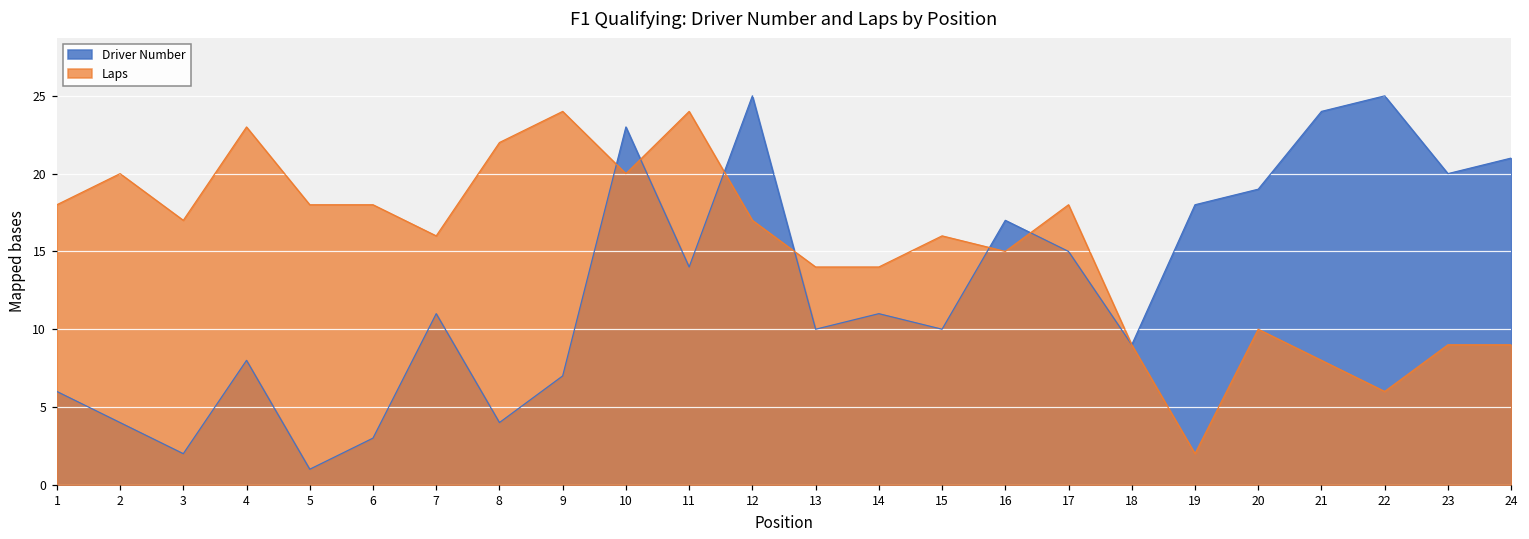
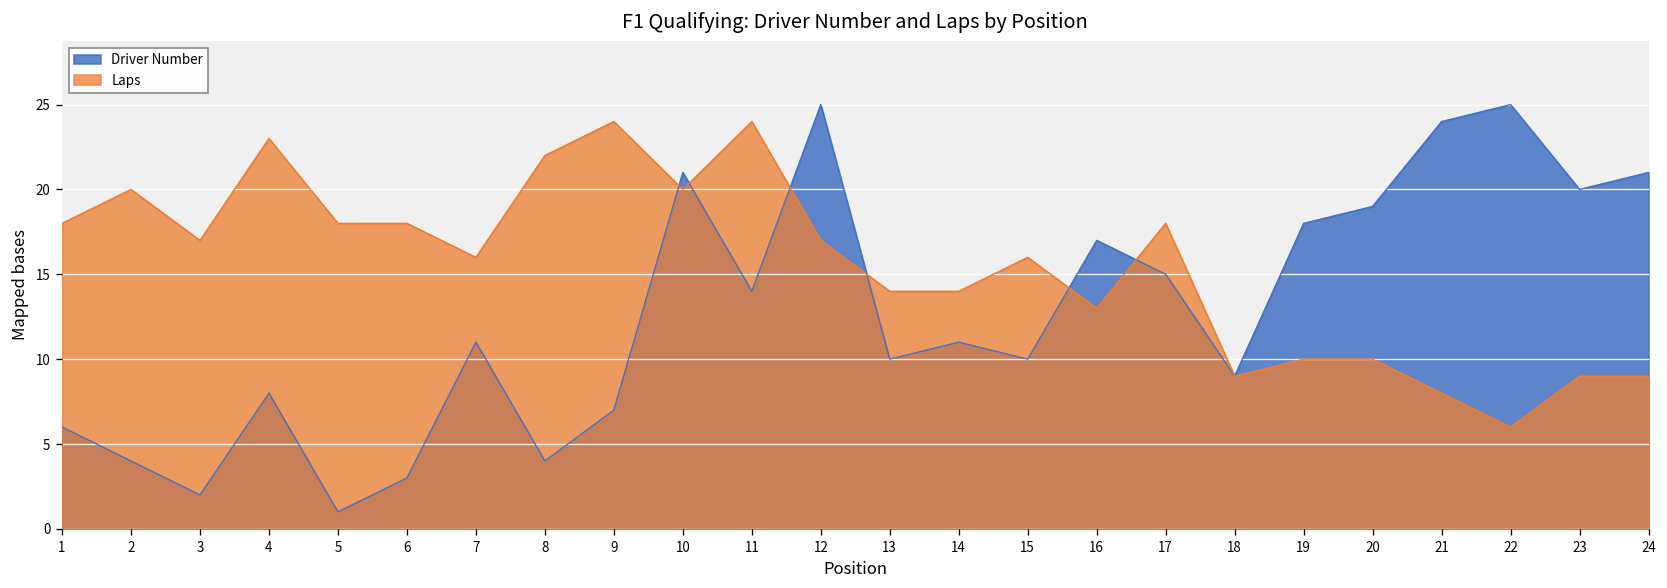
  {
    "Driver Number": {
      "1": 6,
      "2": 4,
      "3": 2,
      "4": 8,
      "5": 1,
      "6": 3,
      "7": 11,
      "8": 4,
      "9": 7,
-     "10": 23,
+     "10": 21,
      "11": 14,
      "12": 25,
      "13": 10,
      "14": 11,
      "15": 10,
      "16": 17,
      "17": 15,
      "19": 18,
      "20": 19,
      "21": 24,
      "22": 25,
      "23": 20,
      "24": 21
    },
    "Laps": {
      "1": 18,
      "2": 20,
      "3": 17,
      "4": 23,
      "5": 18,
      "6": 18,
      "7": 16,
      "8": 22,
      "9": 24,
      "10": 20,
      "11": 24,
      "12": 17,
      "13": 14,
      "14": 14,
      "15": 16,
-     "16": 15,
+     "16": 13,
      "17": 18,
-     "19": 2,
+     "19": 10,
      "20": 10,
      "21": 8,
      "22": 6,
      "23": 9,
      "24": 9
    }
  }
